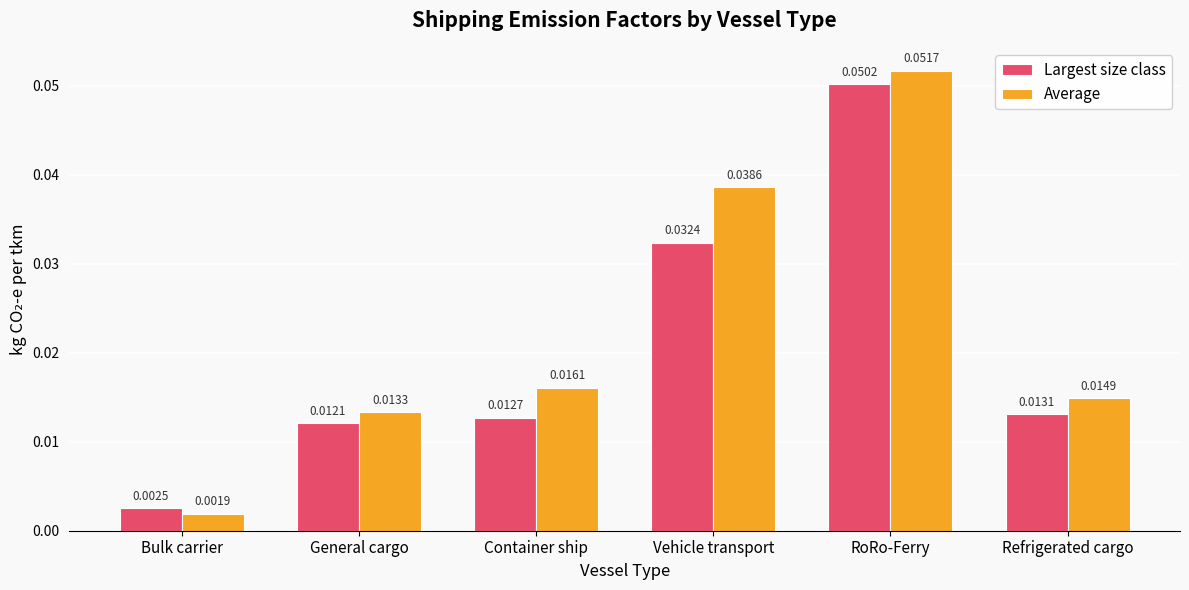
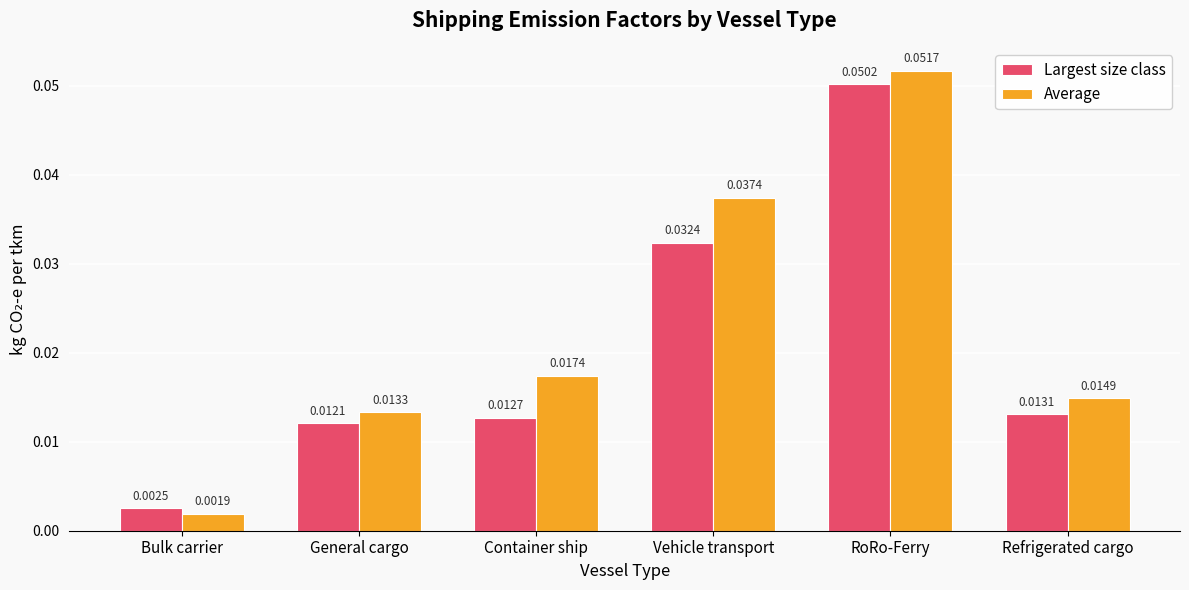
  {
    "Largest size class": {
      "Bulk carrier": 0.0025,
      "General cargo": 0.0121,
      "Container ship": 0.0127,
      "Vehicle transport": 0.0324,
      "RoRo-Ferry": 0.0502,
      "Refrigerated cargo": 0.0131
    },
    "Average": {
      "Bulk carrier": 0.0019,
      "General cargo": 0.0133,
-     "Container ship": 0.0161,
-     "Vehicle transport": 0.0386,
+     "Container ship": 0.0174,
+     "Vehicle transport": 0.0374,
      "RoRo-Ferry": 0.0517,
      "Refrigerated cargo": 0.0149
    }
  }
